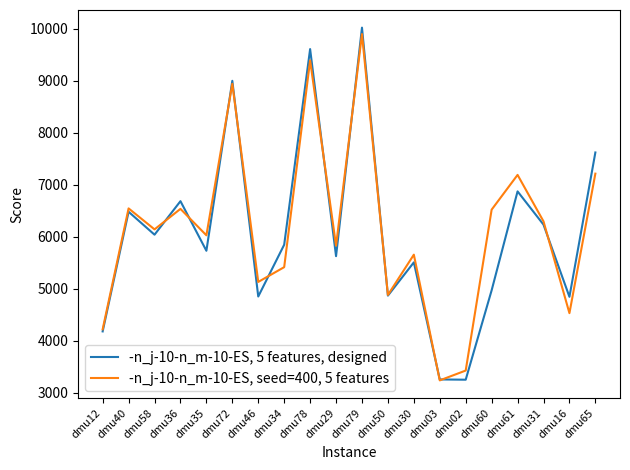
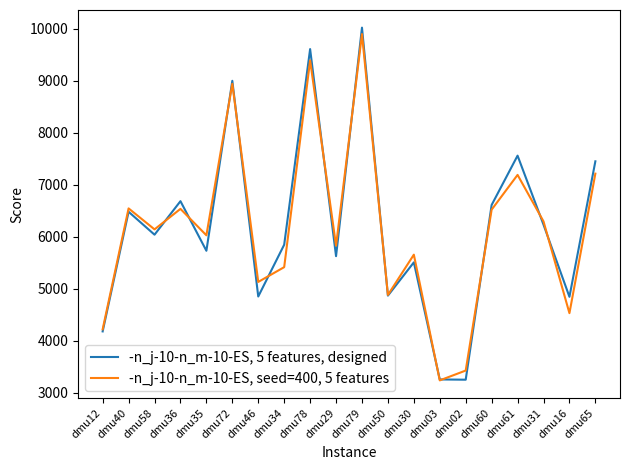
  {
    "-n_j-10-n_m-10-ES, 5 features, designed": {
      "dmu40": 6500,
      "dmu58": 6000,
      "dmu36": 6700,
      "dmu35": 5700,
      "dmu72": 9000,
      "dmu46": 4900,
      "dmu34": 5800,
      "dmu78": 9600,
      "dmu29": 5600,
      "dmu79": 10000,
      "dmu30": 5500,
      "dmu02": 3300,
-     "dmu60": 5000,
-     "dmu61": 6900,
+     "dmu60": 6600,
+     "dmu61": 7600,
      "dmu31": 6200,
      "dmu16": 4800,
-     "dmu65": 7600
+     "dmu65": 7400
    },
    "-n_j-10-n_m-10-ES, seed=400, 5 features": {
      "dmu40": 6500,
      "dmu58": 6100,
      "dmu36": 6500,
      "dmu35": 6000,
      "dmu72": 8900,
      "dmu46": 5100,
      "dmu34": 5400,
      "dmu78": 9400,
      "dmu29": 5800,
      "dmu79": 9900,
      "dmu30": 5700,
      "dmu02": 3400,
      "dmu60": 6500,
      "dmu61": 7200,
      "dmu31": 6300,
      "dmu16": 4500,
      "dmu65": 7200
    }
  }
